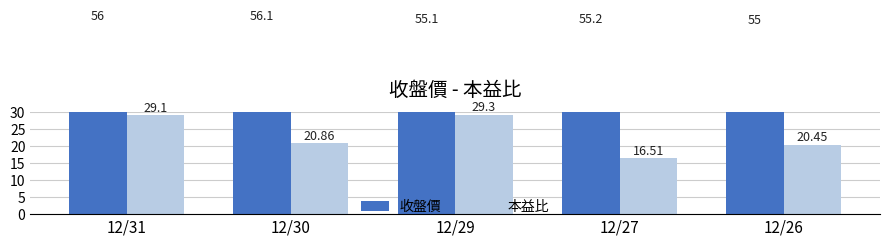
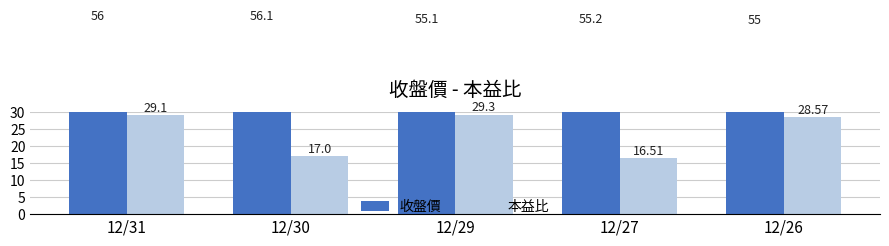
  {
    "本益比": {
      "12/31": 29.1,
-     "12/30": 20.86,
+     "12/30": 17.0,
      "12/29": 29.3,
      "12/27": 16.51,
-     "12/26": 20.45
+     "12/26": 28.57
    }
  }
